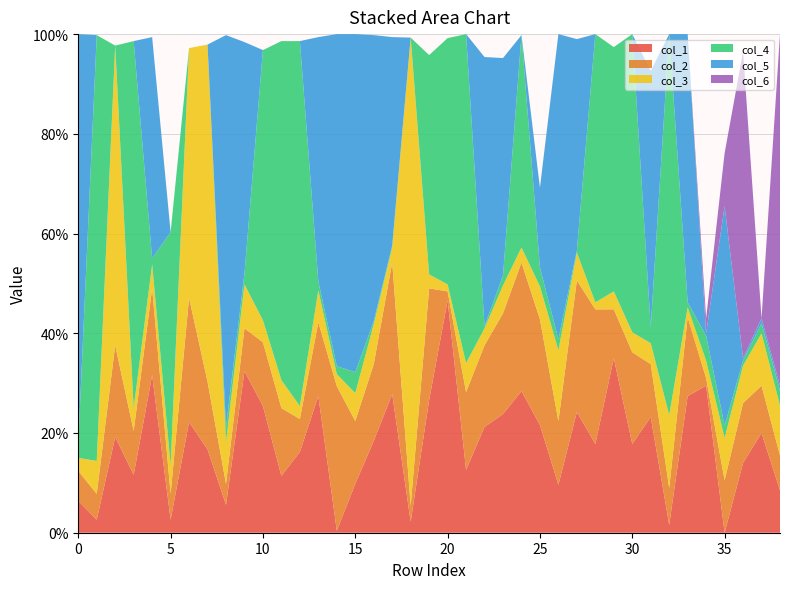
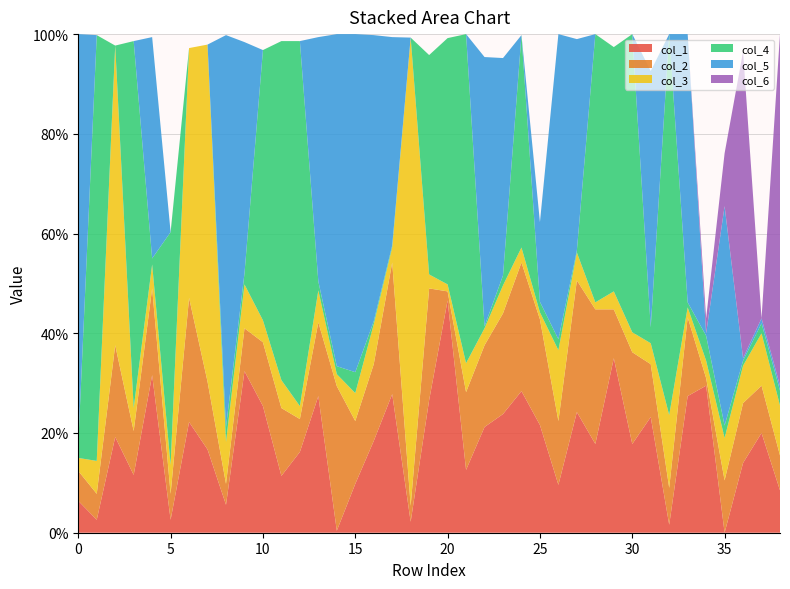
  {
    "col_3": {
      "0": "3%",
      "5": "6%",
      "10": "4%",
      "15": "6%",
      "20": "1%",
-     "25": "7%",
+     "25": "1%",
      "30": "4%",
      "35": "9%"
    },
    "col_4": {
      "0": "3%",
      "15": "4%",
-     "25": "4%",
+     "25": "2%",
      "35": "2%"
    },
    "col_5": {
      "35": "44%"
    },
    "col_6": {
      "35": "11%"
    }
  }
